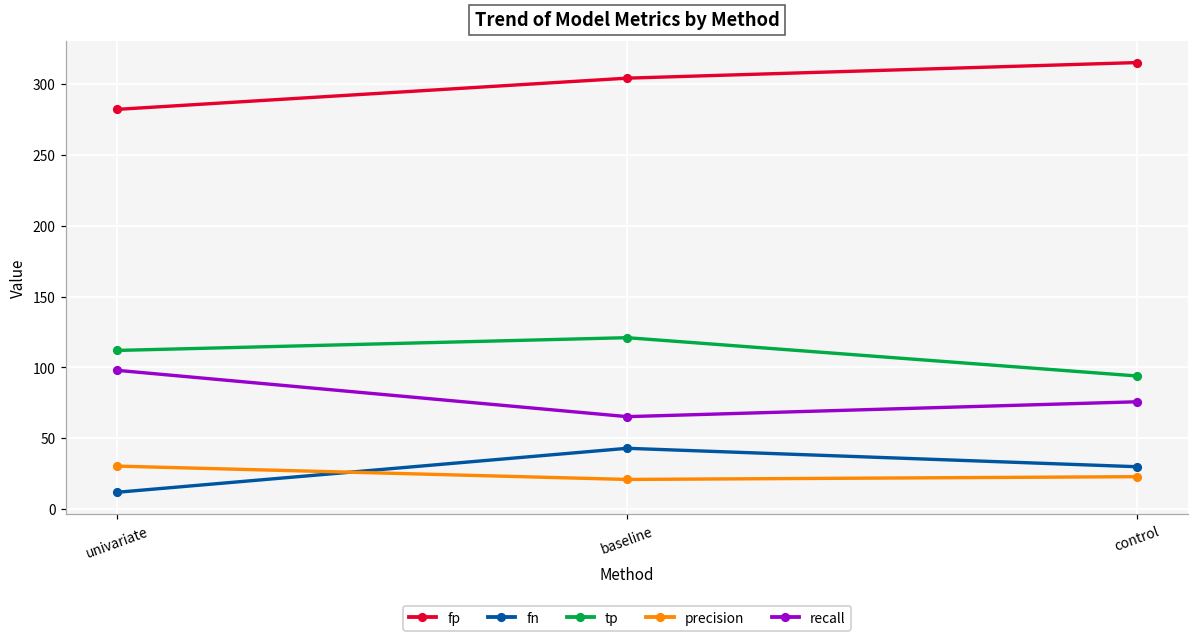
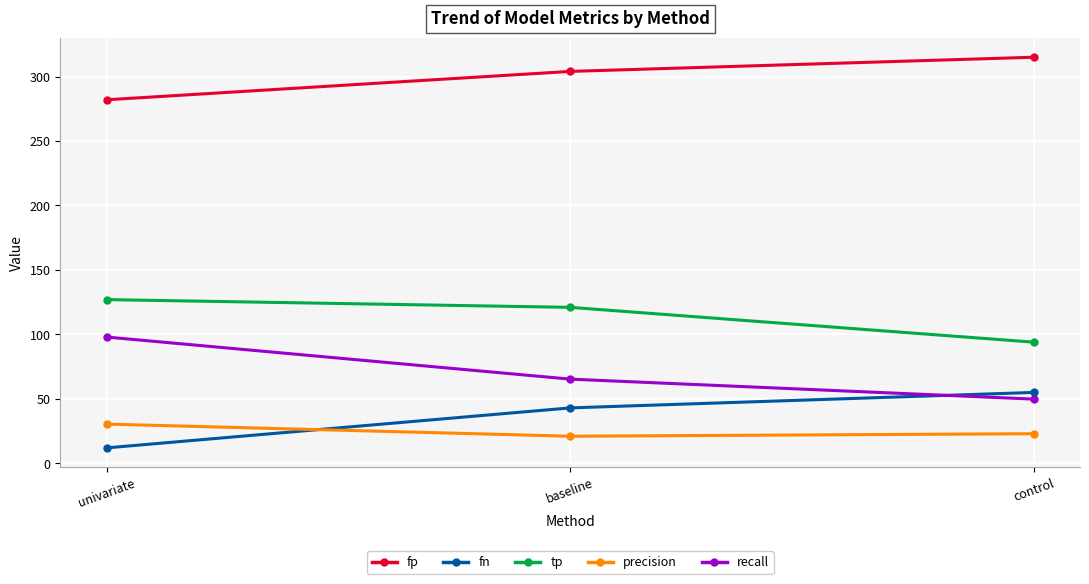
  {
    "fp": {
      "univariate": 282,
      "baseline": 304,
      "control": 315
    },
    "fn": {
      "univariate": 12,
      "baseline": 43,
-     "control": 30
+     "control": 55
    },
    "tp": {
-     "univariate": 112,
+     "univariate": 127,
      "baseline": 121,
      "control": 94
    },
    "precision": {
      "univariate": 30,
      "baseline": 21,
      "control": 23
    },
    "recall": {
      "univariate": 98,
      "baseline": 65,
-     "control": 76
+     "control": 50
    }
  }
